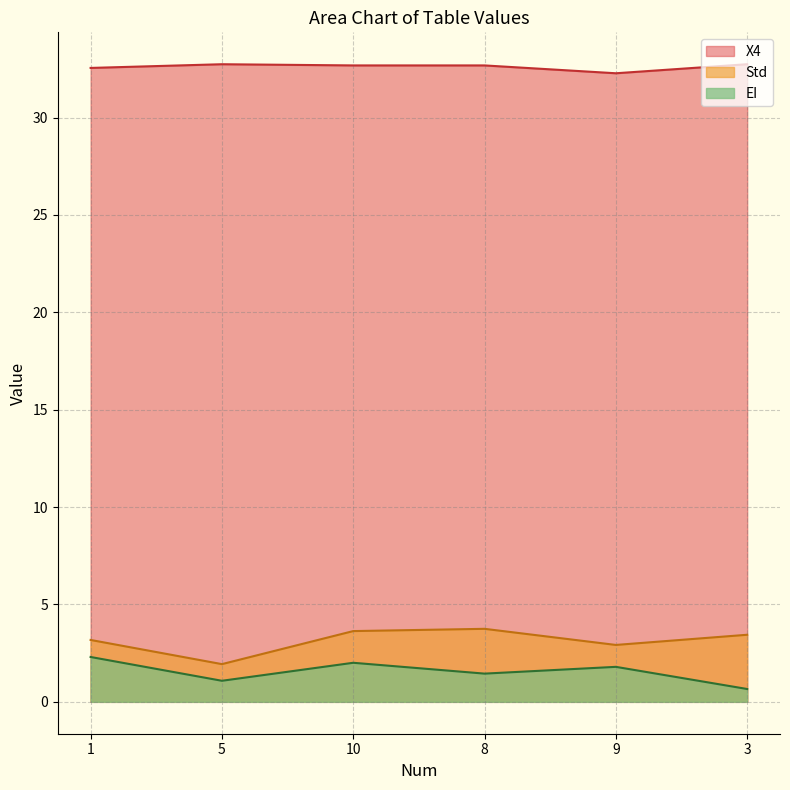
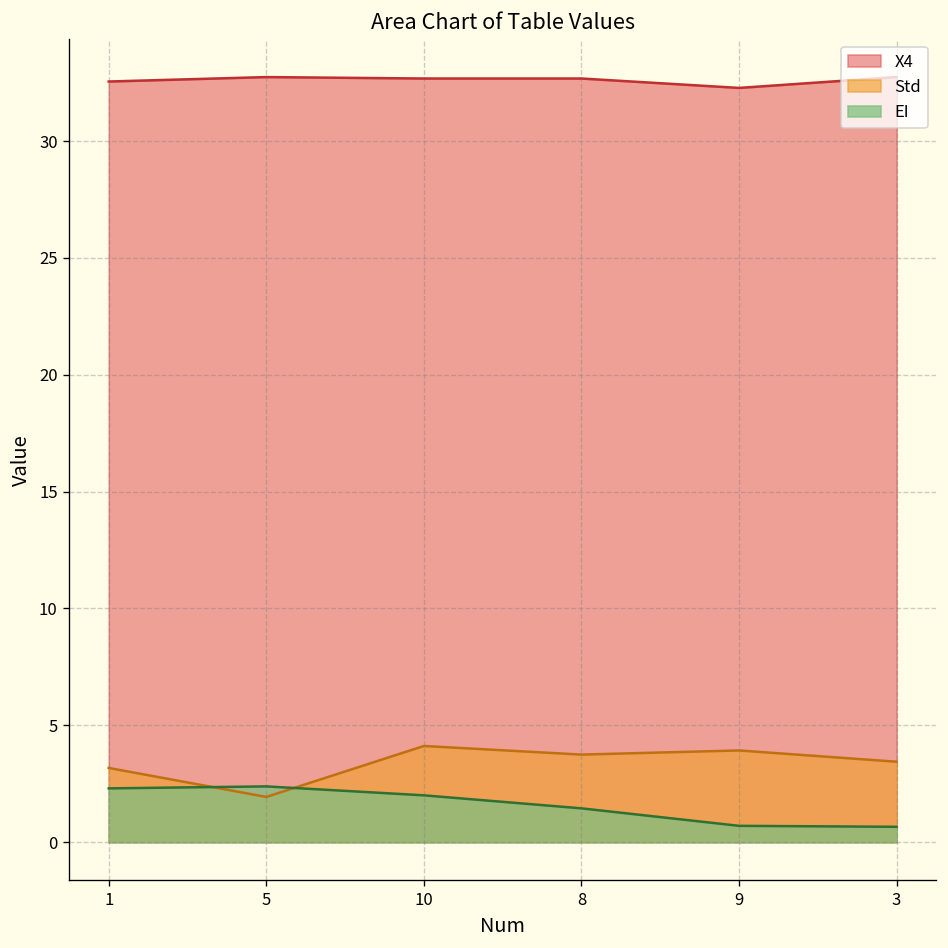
  {
    "X4": {
      "1": 32.5,
      "5": 32.7,
      "10": 32.7,
      "8": 32.7,
      "9": 32.3
    },
    "Std": {
      "1": 3.2,
      "5": 1.9,
-     "10": 3.6,
+     "10": 4.1,
      "8": 3.7,
-     "9": 2.9,
+     "9": 3.9,
      "3": 3.4
    },
    "EI": {
      "1": 2.3,
-     "5": 1.1,
+     "5": 2.4,
      "10": 2.0,
      "8": 1.4,
-     "9": 1.8,
+     "9": 0.7,
      "3": 0.7
    }
  }
